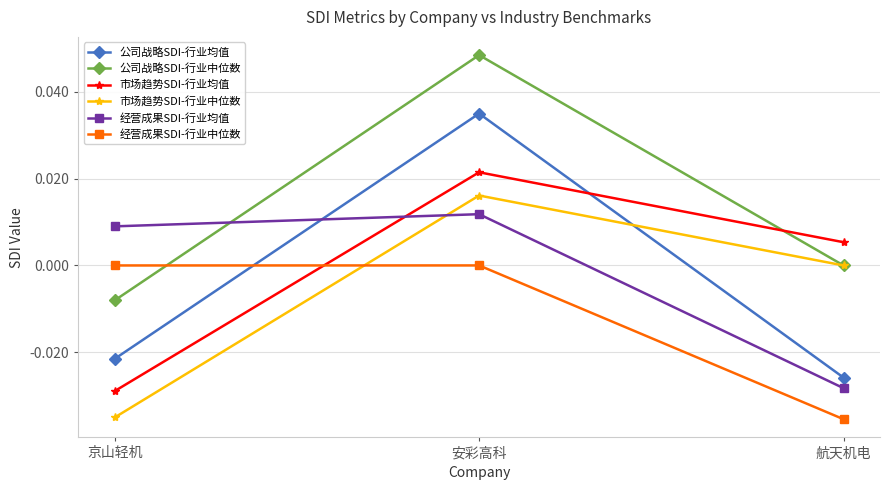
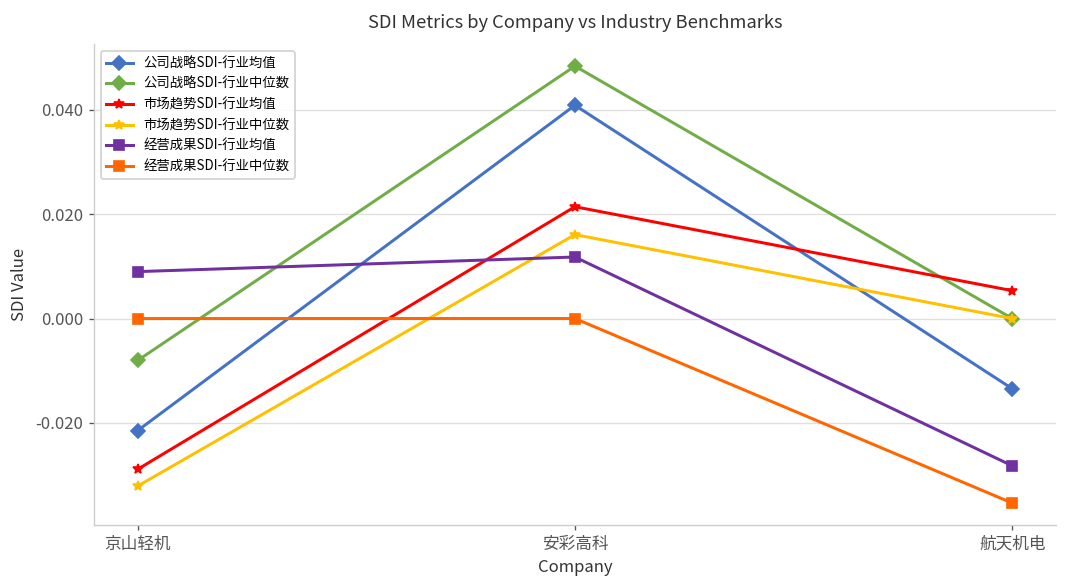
  {
    "公司战略SDI-行业均值": {
      "京山轻机": -0.021,
-     "安彩高科": 0.035,
-     "航天机电": -0.026
+     "安彩高科": 0.041,
+     "航天机电": -0.013
    },
    "公司战略SDI-行业中位数": {
      "京山轻机": -0.008,
      "安彩高科": 0.048
    },
    "市场趋势SDI-行业均值": {
      "京山轻机": -0.029,
      "安彩高科": 0.021,
      "航天机电": 0.005
    },
    "市场趋势SDI-行业中位数": {
-     "京山轻机": -0.035,
+     "京山轻机": -0.032,
      "安彩高科": 0.016
    },
    "经营成果SDI-行业均值": {
      "京山轻机": 0.009,
      "安彩高科": 0.012,
      "航天机电": -0.028
    },
    "经营成果SDI-行业中位数": {
      "京山轻机": 0.000,
      "安彩高科": 0.000,
      "航天机电": -0.035
    }
  }
